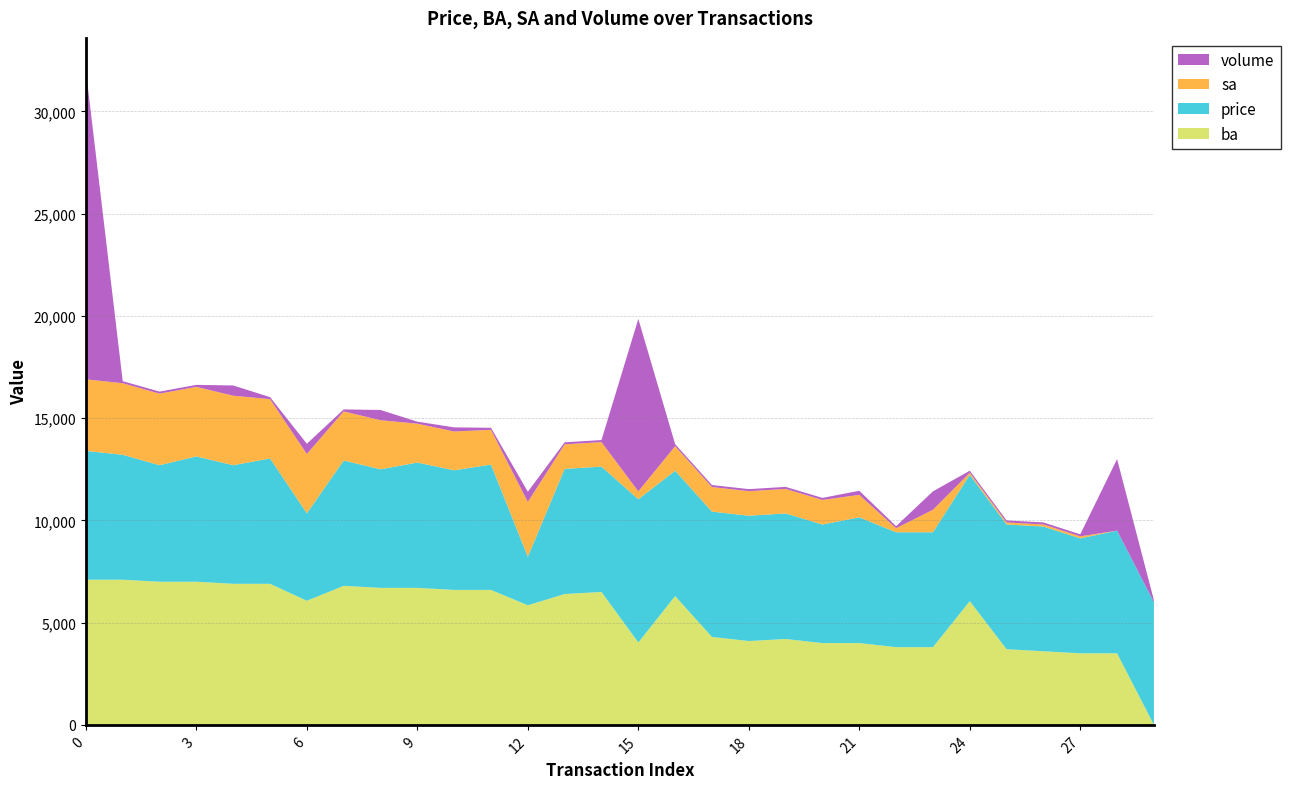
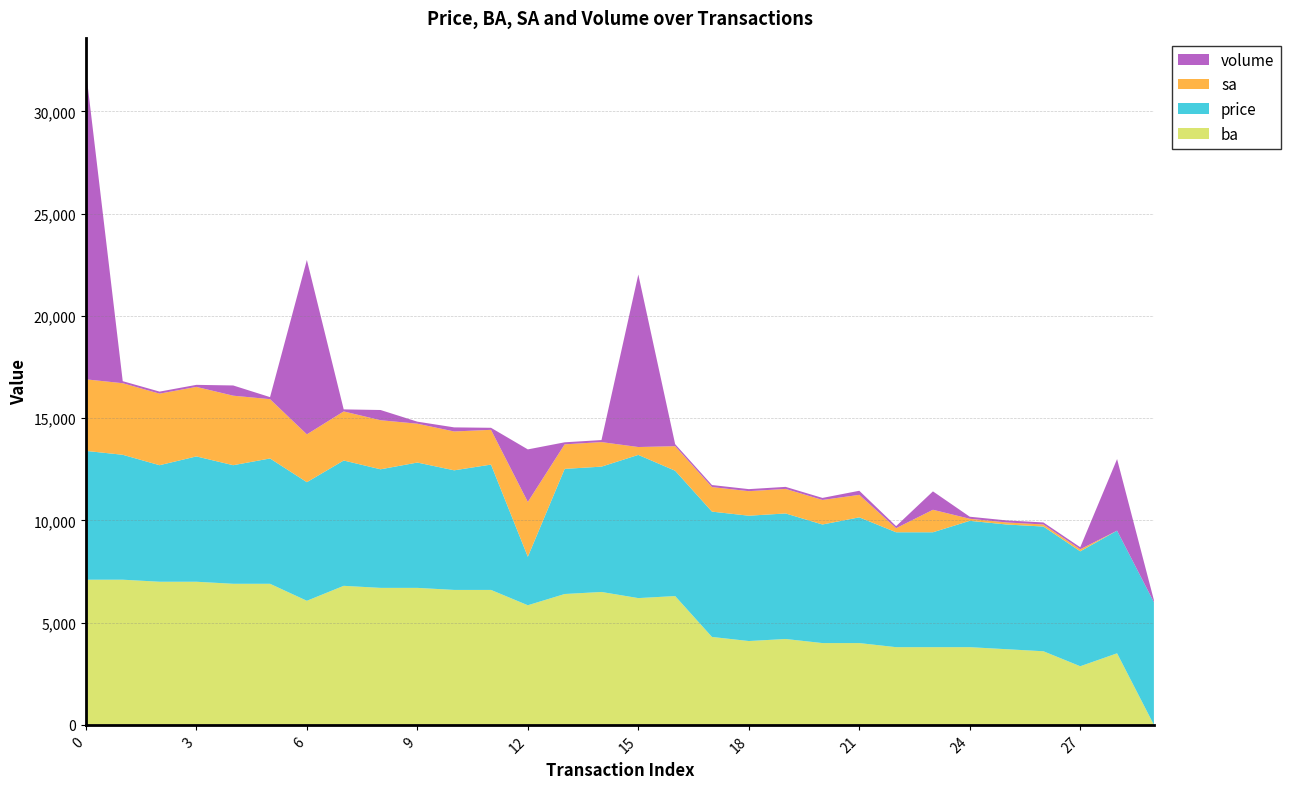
  {
    "ba": {
      "0": "7,100",
      "3": "7,000",
      "6": "6,100",
      "9": "6,700",
      "12": "5,900",
-     "15": "4,000",
+     "15": "6,200",
      "18": "4,100",
      "21": "4,000",
-     "24": "6,100",
-     "27": "3,500"
+     "24": "3,800",
+     "27": "2,900"
    },
    "price": {
      "0": "6,300",
      "3": "6,100",
-     "6": "4,300",
+     "6": "5,800",
      "9": "6,100",
      "12": "2,400",
      "15": "7,000",
      "18": "6,100",
      "21": "6,200"
    },
    "sa": {
      "0": "3,500",
-     "6": "2,900",
+     "6": "2,300",
      "12": "2,700",
      "15": "400",
      "21": "1,100"
    },
    "volume": {
      "0": "15,100",
-     "6": "500",
-     "12": "500",
+     "6": "8,500",
+     "12": "2,600",
      "15": "8,400",
      "21": "200"
    }
  }
